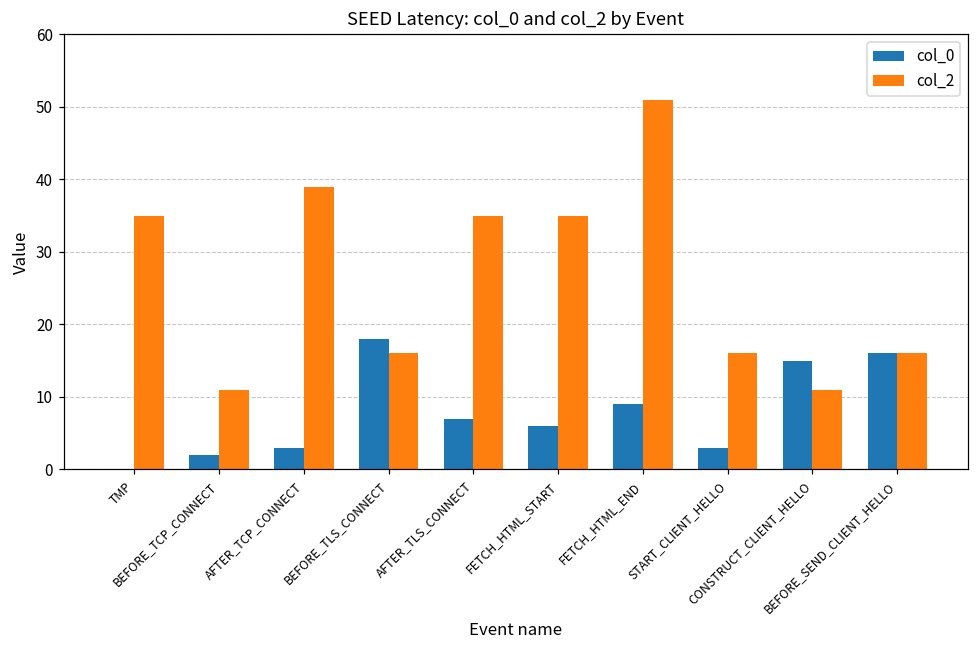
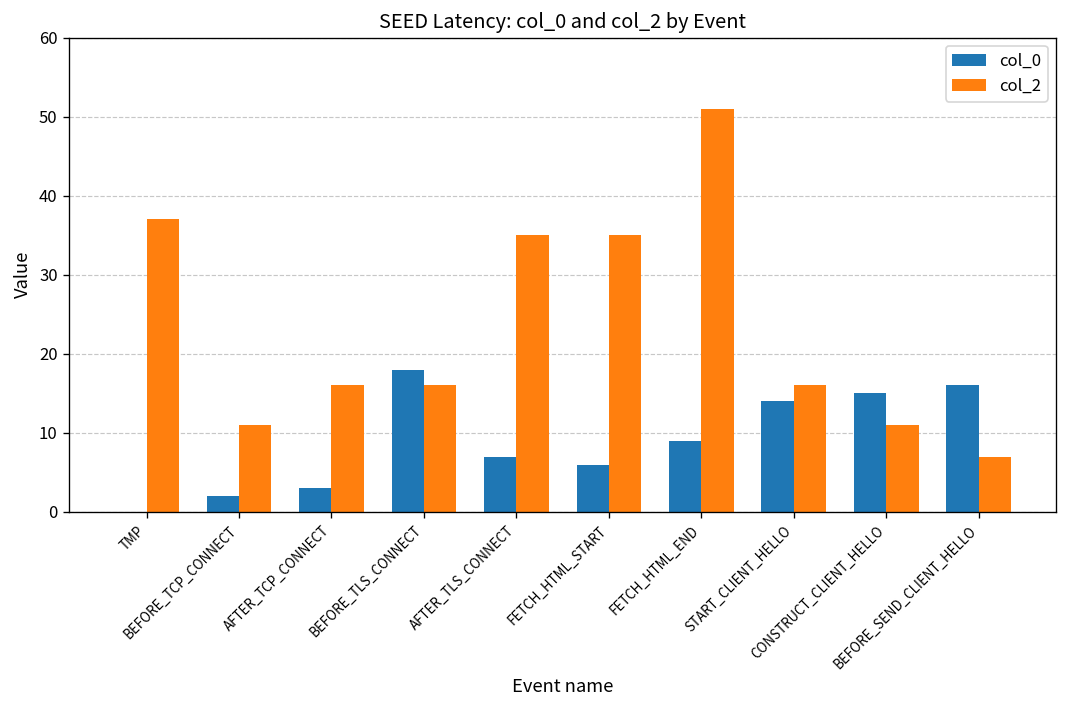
  {
    "col_0": {
      "TMP": 0,
      "BEFORE_TCP_CONNECT": 2,
      "AFTER_TCP_CONNECT": 3,
      "BEFORE_TLS_CONNECT": 18,
      "AFTER_TLS_CONNECT": 7,
      "FETCH_HTML_START": 6,
      "FETCH_HTML_END": 9,
-     "START_CLIENT_HELLO": 3,
+     "START_CLIENT_HELLO": 14,
      "CONSTRUCT_CLIENT_HELLO": 15,
      "BEFORE_SEND_CLIENT_HELLO": 16
    },
    "col_2": {
-     "TMP": 35,
+     "TMP": 37,
      "BEFORE_TCP_CONNECT": 11,
-     "AFTER_TCP_CONNECT": 39,
+     "AFTER_TCP_CONNECT": 16,
      "BEFORE_TLS_CONNECT": 16,
      "AFTER_TLS_CONNECT": 35,
      "FETCH_HTML_START": 35,
      "FETCH_HTML_END": 51,
      "START_CLIENT_HELLO": 16,
      "CONSTRUCT_CLIENT_HELLO": 11,
-     "BEFORE_SEND_CLIENT_HELLO": 16
+     "BEFORE_SEND_CLIENT_HELLO": 7
    }
  }
